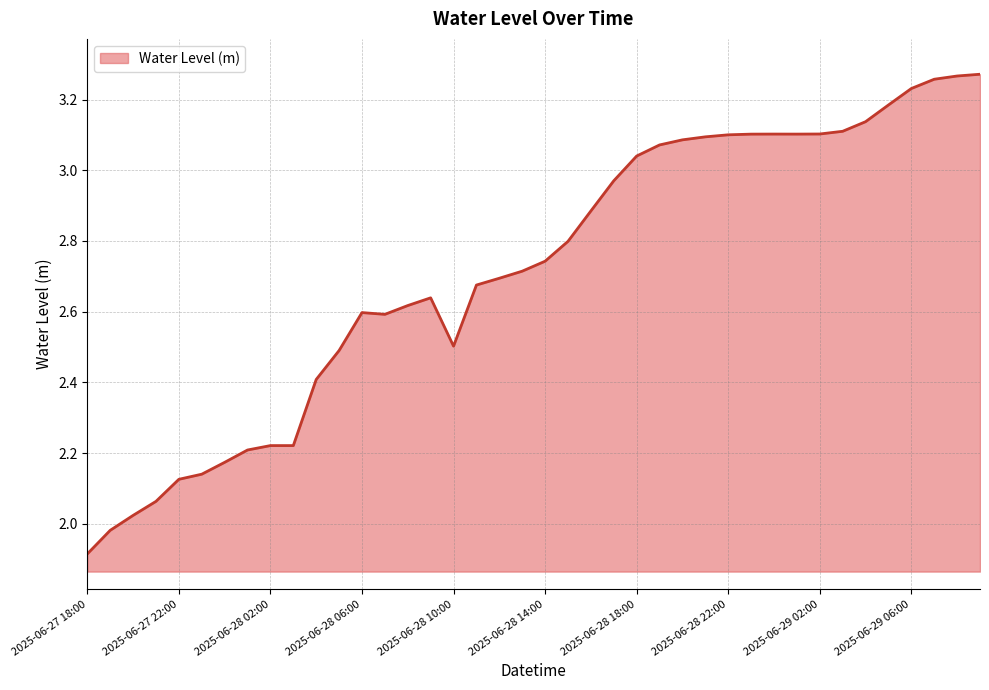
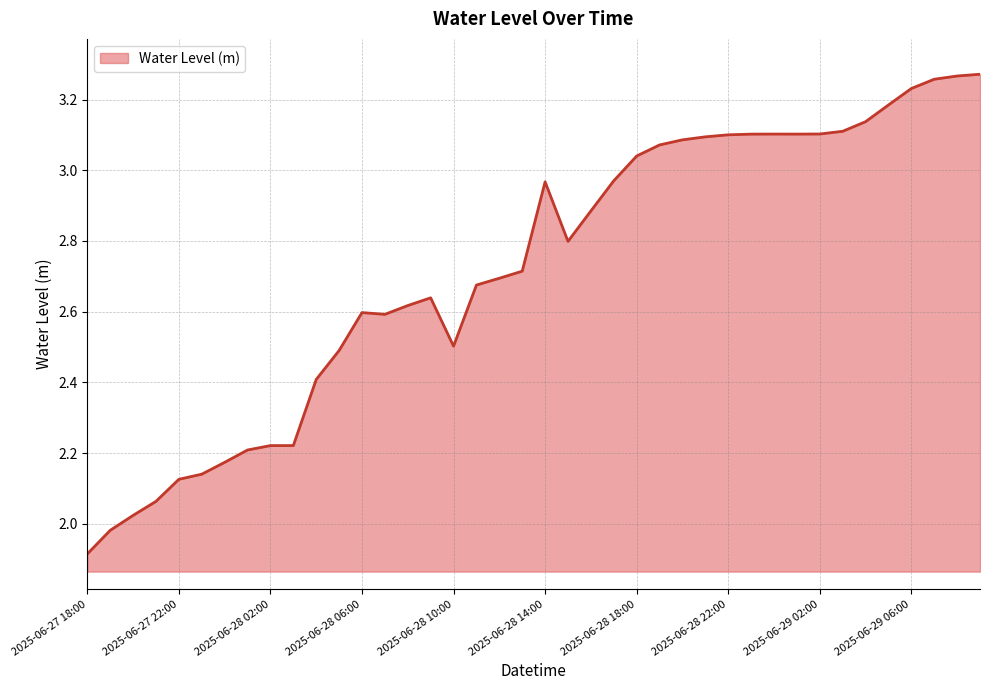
  {
    "2025-06-27 18:00": 1.91,
    "2025-06-27 22:00": 2.13,
    "2025-06-28 02:00": 2.22,
    "2025-06-28 06:00": 2.60,
    "2025-06-28 10:00": 2.50,
-   "2025-06-28 14:00": 2.74,
+   "2025-06-28 14:00": 2.97,
    "2025-06-28 18:00": 3.04,
    "2025-06-28 22:00": 3.10,
    "2025-06-29 02:00": 3.10,
    "2025-06-29 06:00": 3.23
  }
